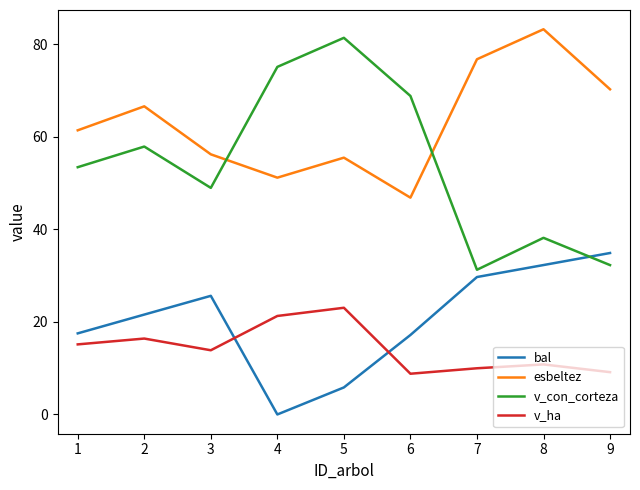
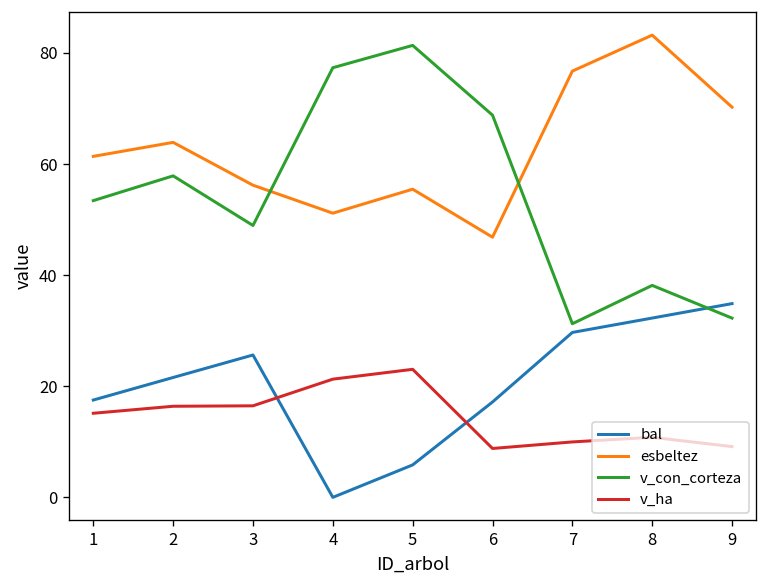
  {
    "bal": {
      "1": 18,
      "2": 22,
      "3": 26,
      "4": 0,
      "5": 6,
      "6": 17,
      "7": 30,
      "8": 32,
      "9": 35
    },
    "esbeltez": {
      "1": 61,
-     "2": 67,
+     "2": 64,
      "3": 56,
      "4": 51,
      "5": 55,
      "6": 47,
      "7": 77,
      "8": 83,
      "9": 70
    },
    "v_con_corteza": {
      "1": 53,
      "2": 58,
      "3": 49,
-     "4": 75,
+     "4": 77,
      "5": 81,
      "6": 69,
      "7": 31,
      "8": 38,
      "9": 32
    },
    "v_ha": {
      "1": 15,
      "2": 16,
-     "3": 14,
+     "3": 16,
      "4": 21,
      "5": 23,
      "6": 9,
      "7": 10
    }
  }
